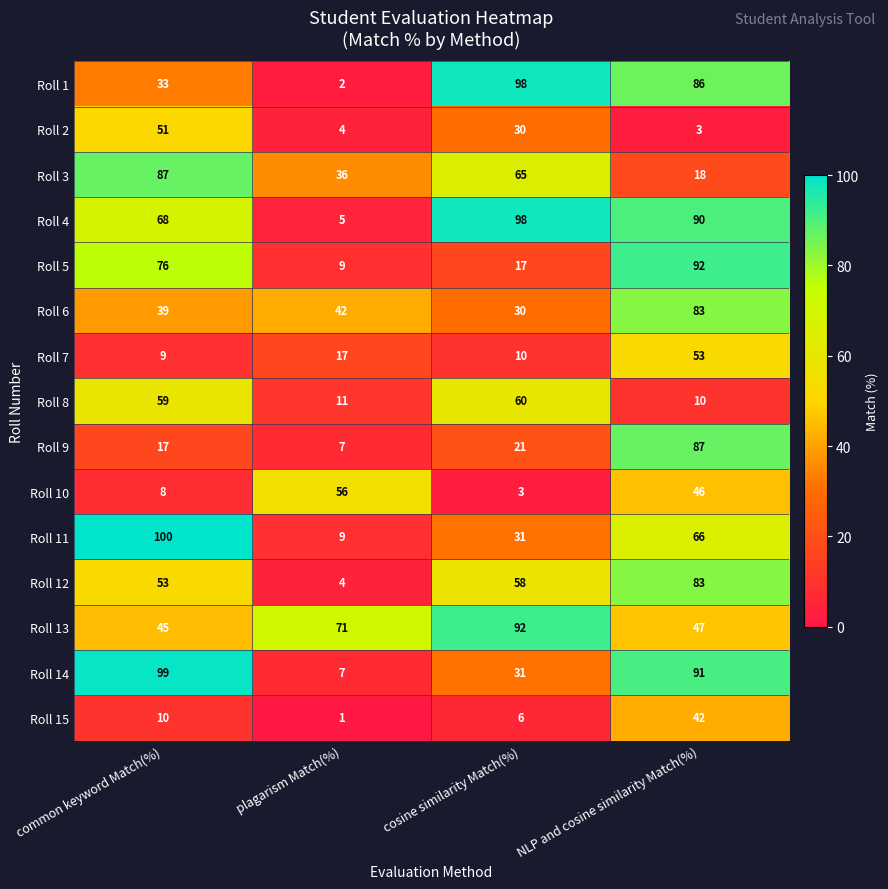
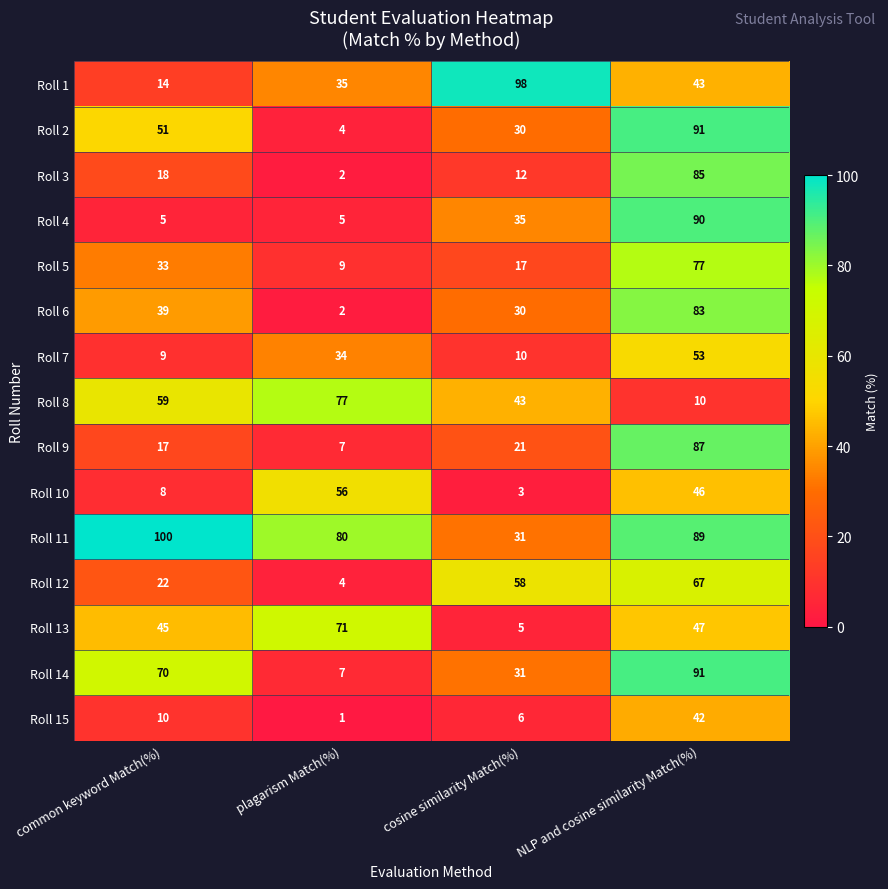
  {
    "Roll 1": {
-     "common keyword Match(%)": 33,
-     "plagarism Match(%)": 2,
+     "common keyword Match(%)": 14,
+     "plagarism Match(%)": 35,
      "cosine similarity Match(%)": 98,
-     "NLP and cosine similarity Match(%)": 86
+     "NLP and cosine similarity Match(%)": 43
    },
    "Roll 2": {
      "common keyword Match(%)": 51,
      "plagarism Match(%)": 4,
      "cosine similarity Match(%)": 30,
-     "NLP and cosine similarity Match(%)": 3
+     "NLP and cosine similarity Match(%)": 91
    },
    "Roll 3": {
-     "common keyword Match(%)": 87,
-     "plagarism Match(%)": 36,
-     "cosine similarity Match(%)": 65,
-     "NLP and cosine similarity Match(%)": 18
+     "common keyword Match(%)": 18,
+     "plagarism Match(%)": 2,
+     "cosine similarity Match(%)": 12,
+     "NLP and cosine similarity Match(%)": 85
    },
    "Roll 4": {
-     "common keyword Match(%)": 68,
+     "common keyword Match(%)": 5,
      "plagarism Match(%)": 5,
-     "cosine similarity Match(%)": 98,
+     "cosine similarity Match(%)": 35,
      "NLP and cosine similarity Match(%)": 90
    },
    "Roll 5": {
-     "common keyword Match(%)": 76,
+     "common keyword Match(%)": 33,
      "plagarism Match(%)": 9,
      "cosine similarity Match(%)": 17,
-     "NLP and cosine similarity Match(%)": 92
+     "NLP and cosine similarity Match(%)": 77
    },
    "Roll 6": {
      "common keyword Match(%)": 39,
-     "plagarism Match(%)": 42,
+     "plagarism Match(%)": 2,
      "cosine similarity Match(%)": 30,
      "NLP and cosine similarity Match(%)": 83
    },
    "Roll 7": {
      "common keyword Match(%)": 9,
-     "plagarism Match(%)": 17,
+     "plagarism Match(%)": 34,
      "cosine similarity Match(%)": 10,
      "NLP and cosine similarity Match(%)": 53
    },
    "Roll 8": {
      "common keyword Match(%)": 59,
-     "plagarism Match(%)": 11,
-     "cosine similarity Match(%)": 60,
+     "plagarism Match(%)": 77,
+     "cosine similarity Match(%)": 43,
      "NLP and cosine similarity Match(%)": 10
    },
    "Roll 9": {
      "common keyword Match(%)": 17,
      "plagarism Match(%)": 7,
      "cosine similarity Match(%)": 21,
      "NLP and cosine similarity Match(%)": 87
    },
    "Roll 10": {
      "common keyword Match(%)": 8,
      "plagarism Match(%)": 56,
      "cosine similarity Match(%)": 3,
      "NLP and cosine similarity Match(%)": 46
    },
    "Roll 11": {
      "common keyword Match(%)": 100,
-     "plagarism Match(%)": 9,
+     "plagarism Match(%)": 80,
      "cosine similarity Match(%)": 31,
-     "NLP and cosine similarity Match(%)": 66
+     "NLP and cosine similarity Match(%)": 89
    },
    "Roll 12": {
-     "common keyword Match(%)": 53,
+     "common keyword Match(%)": 22,
      "plagarism Match(%)": 4,
      "cosine similarity Match(%)": 58,
-     "NLP and cosine similarity Match(%)": 83
+     "NLP and cosine similarity Match(%)": 67
    },
    "Roll 13": {
      "common keyword Match(%)": 45,
      "plagarism Match(%)": 71,
-     "cosine similarity Match(%)": 92,
+     "cosine similarity Match(%)": 5,
      "NLP and cosine similarity Match(%)": 47
    },
    "Roll 14": {
-     "common keyword Match(%)": 99,
+     "common keyword Match(%)": 70,
      "plagarism Match(%)": 7,
      "cosine similarity Match(%)": 31,
      "NLP and cosine similarity Match(%)": 91
    },
    "Roll 15": {
      "common keyword Match(%)": 10,
      "plagarism Match(%)": 1,
      "cosine similarity Match(%)": 6,
      "NLP and cosine similarity Match(%)": 42
    }
  }
